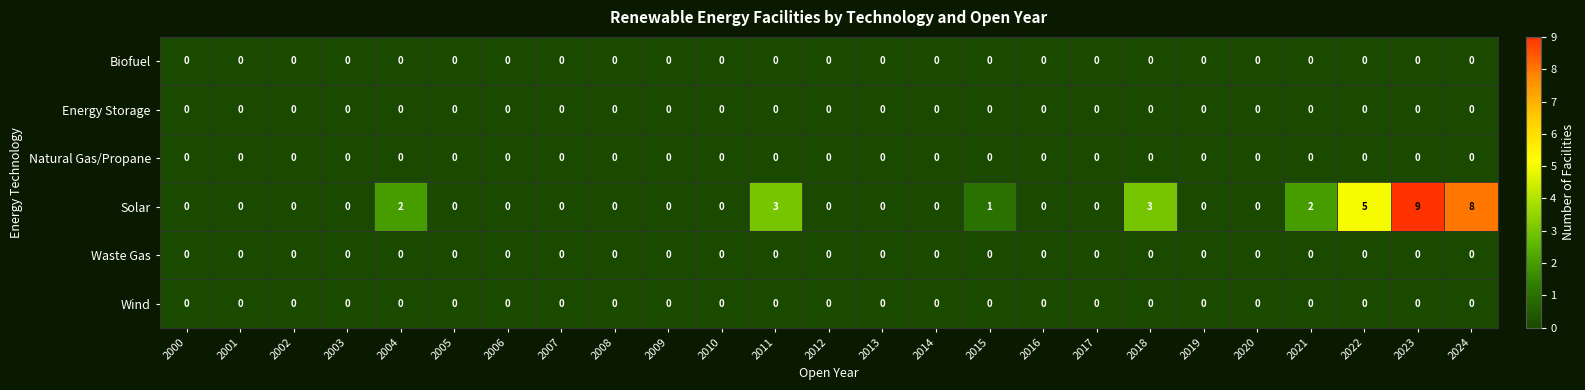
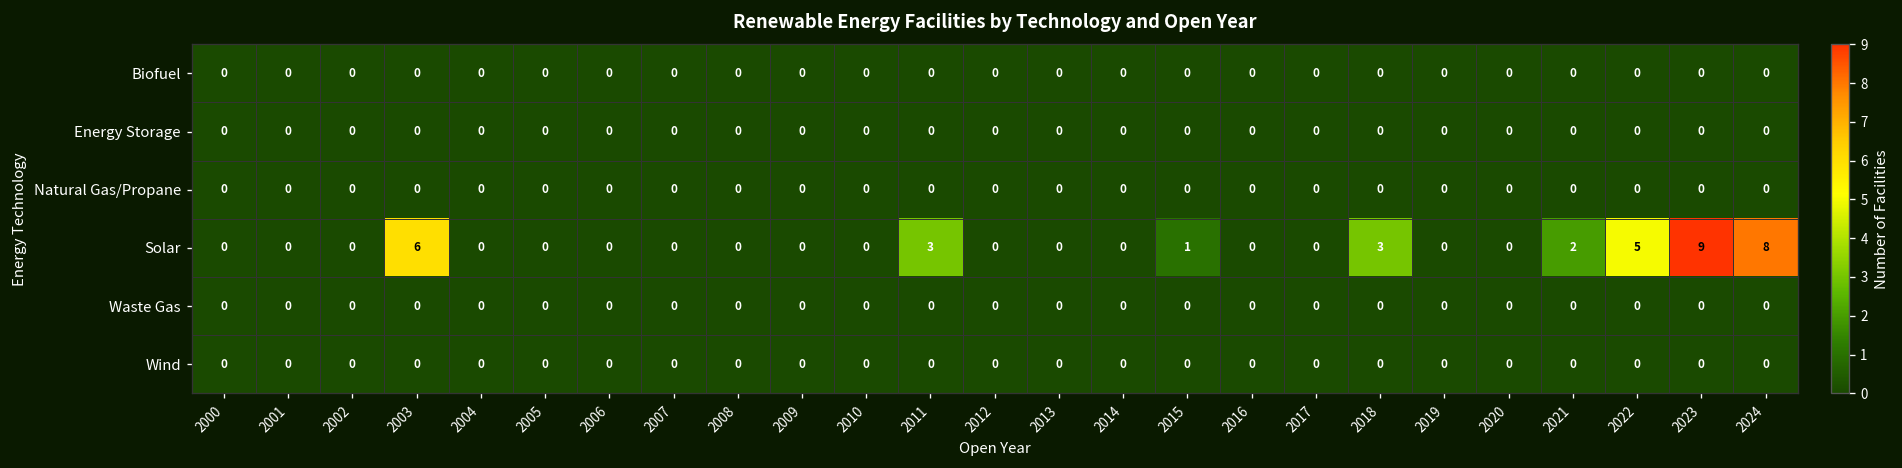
  {
    "Biofuel": {
      "2000": 0,
      "2001": 0,
      "2002": 0,
      "2003": 0,
      "2004": 0,
      "2005": 0,
      "2006": 0,
      "2007": 0,
      "2008": 0,
      "2009": 0,
      "2010": 0,
      "2011": 0,
      "2012": 0,
      "2013": 0,
      "2014": 0,
      "2015": 0,
      "2016": 0,
      "2017": 0,
      "2018": 0,
      "2019": 0,
      "2020": 0,
      "2021": 0,
      "2022": 0,
      "2023": 0,
      "2024": 0
    },
    "Energy Storage": {
      "2000": 0,
      "2001": 0,
      "2002": 0,
      "2003": 0,
      "2004": 0,
      "2005": 0,
      "2006": 0,
      "2007": 0,
      "2008": 0,
      "2009": 0,
      "2010": 0,
      "2011": 0,
      "2012": 0,
      "2013": 0,
      "2014": 0,
      "2015": 0,
      "2016": 0,
      "2017": 0,
      "2018": 0,
      "2019": 0,
      "2020": 0,
      "2021": 0,
      "2022": 0,
      "2023": 0,
      "2024": 0
    },
    "Natural Gas/Propane": {
      "2000": 0,
      "2001": 0,
      "2002": 0,
      "2003": 0,
      "2004": 0,
      "2005": 0,
      "2006": 0,
      "2007": 0,
      "2008": 0,
      "2009": 0,
      "2010": 0,
      "2011": 0,
      "2012": 0,
      "2013": 0,
      "2014": 0,
      "2015": 0,
      "2016": 0,
      "2017": 0,
      "2018": 0,
      "2019": 0,
      "2020": 0,
      "2021": 0,
      "2022": 0,
      "2023": 0,
      "2024": 0
    },
    "Solar": {
      "2000": 0,
      "2001": 0,
      "2002": 0,
-     "2003": 0,
-     "2004": 2,
+     "2003": 6,
+     "2004": 0,
      "2005": 0,
      "2006": 0,
      "2007": 0,
      "2008": 0,
      "2009": 0,
      "2010": 0,
      "2011": 3,
      "2012": 0,
      "2013": 0,
      "2014": 0,
      "2015": 1,
      "2016": 0,
      "2017": 0,
      "2018": 3,
      "2019": 0,
      "2020": 0,
      "2021": 2,
      "2022": 5,
      "2023": 9,
      "2024": 8
    },
    "Waste Gas": {
      "2000": 0,
      "2001": 0,
      "2002": 0,
      "2003": 0,
      "2004": 0,
      "2005": 0,
      "2006": 0,
      "2007": 0,
      "2008": 0,
      "2009": 0,
      "2010": 0,
      "2011": 0,
      "2012": 0,
      "2013": 0,
      "2014": 0,
      "2015": 0,
      "2016": 0,
      "2017": 0,
      "2018": 0,
      "2019": 0,
      "2020": 0,
      "2021": 0,
      "2022": 0,
      "2023": 0,
      "2024": 0
    },
    "Wind": {
      "2000": 0,
      "2001": 0,
      "2002": 0,
      "2003": 0,
      "2004": 0,
      "2005": 0,
      "2006": 0,
      "2007": 0,
      "2008": 0,
      "2009": 0,
      "2010": 0,
      "2011": 0,
      "2012": 0,
      "2013": 0,
      "2014": 0,
      "2015": 0,
      "2016": 0,
      "2017": 0,
      "2018": 0,
      "2019": 0,
      "2020": 0,
      "2021": 0,
      "2022": 0,
      "2023": 0,
      "2024": 0
    }
  }
